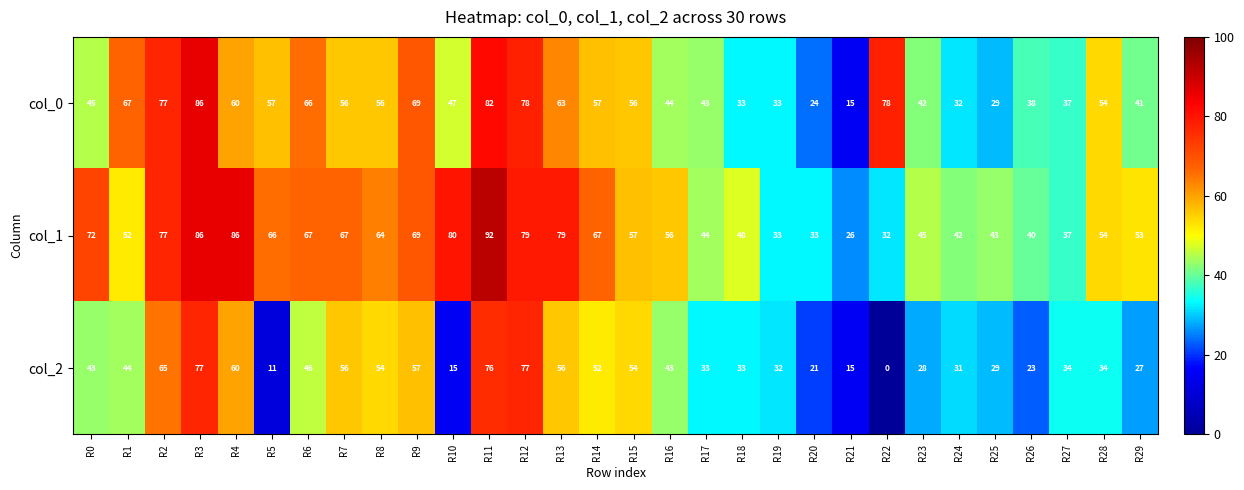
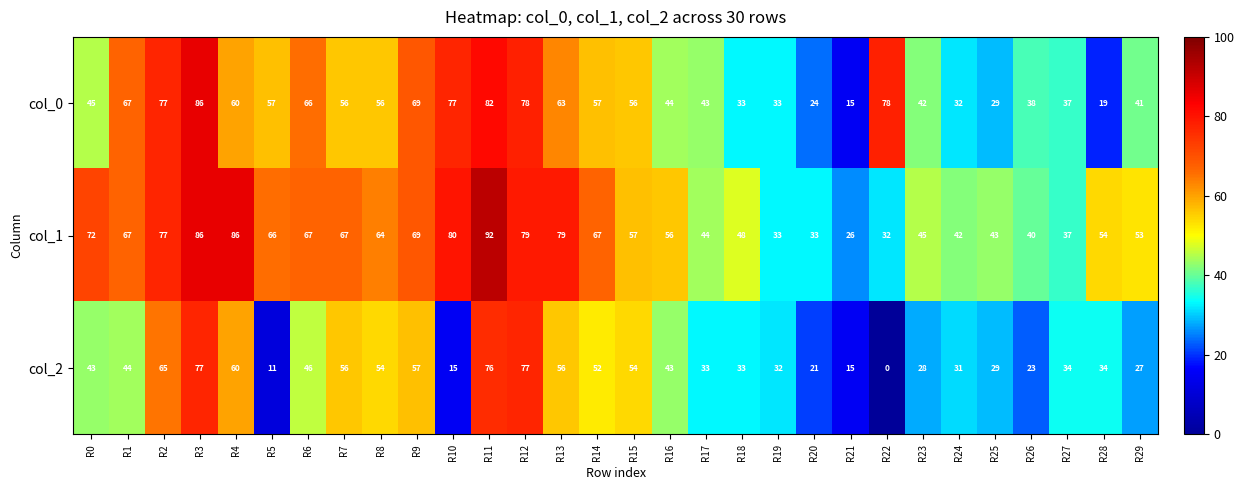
  {
    "col_0": {
      "R0": 45,
      "R1": 67,
      "R2": 77,
      "R3": 86,
      "R4": 60,
      "R5": 57,
      "R6": 66,
      "R7": 56,
      "R8": 56,
      "R9": 69,
-     "R10": 47,
+     "R10": 77,
      "R11": 82,
      "R12": 78,
      "R13": 63,
      "R14": 57,
      "R15": 56,
      "R16": 44,
      "R17": 43,
      "R18": 33,
      "R19": 33,
      "R20": 24,
      "R21": 15,
      "R22": 78,
      "R23": 42,
      "R24": 32,
      "R25": 29,
      "R26": 38,
      "R27": 37,
-     "R28": 54,
+     "R28": 19,
      "R29": 41
    },
    "col_1": {
      "R0": 72,
-     "R1": 52,
+     "R1": 67,
      "R2": 77,
      "R3": 86,
      "R4": 86,
      "R5": 66,
      "R6": 67,
      "R7": 67,
      "R8": 64,
      "R9": 69,
      "R10": 80,
      "R11": 92,
      "R12": 79,
      "R13": 79,
      "R14": 67,
      "R15": 57,
      "R16": 56,
      "R17": 44,
      "R18": 48,
      "R19": 33,
      "R20": 33,
      "R21": 26,
      "R22": 32,
      "R23": 45,
      "R24": 42,
      "R25": 43,
      "R26": 40,
      "R27": 37,
      "R28": 54,
      "R29": 53
    },
    "col_2": {
      "R0": 43,
      "R1": 44,
      "R2": 65,
      "R3": 77,
      "R4": 60,
      "R5": 11,
      "R6": 46,
      "R7": 56,
      "R8": 54,
      "R9": 57,
      "R10": 15,
      "R11": 76,
      "R12": 77,
      "R13": 56,
      "R14": 52,
      "R15": 54,
      "R16": 43,
      "R17": 33,
      "R18": 33,
      "R19": 32,
      "R20": 21,
      "R21": 15,
      "R22": 0,
      "R23": 28,
      "R24": 31,
      "R25": 29,
      "R26": 23,
      "R27": 34,
      "R28": 34,
      "R29": 27
    }
  }
